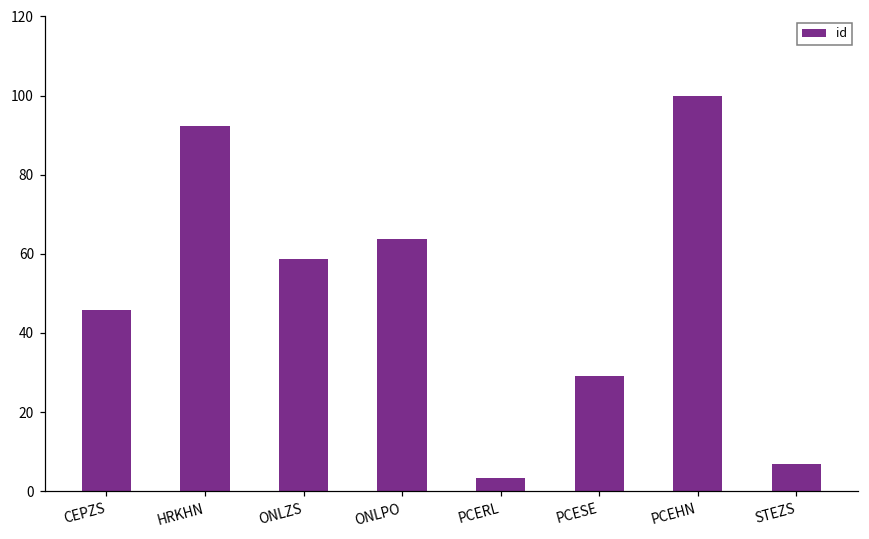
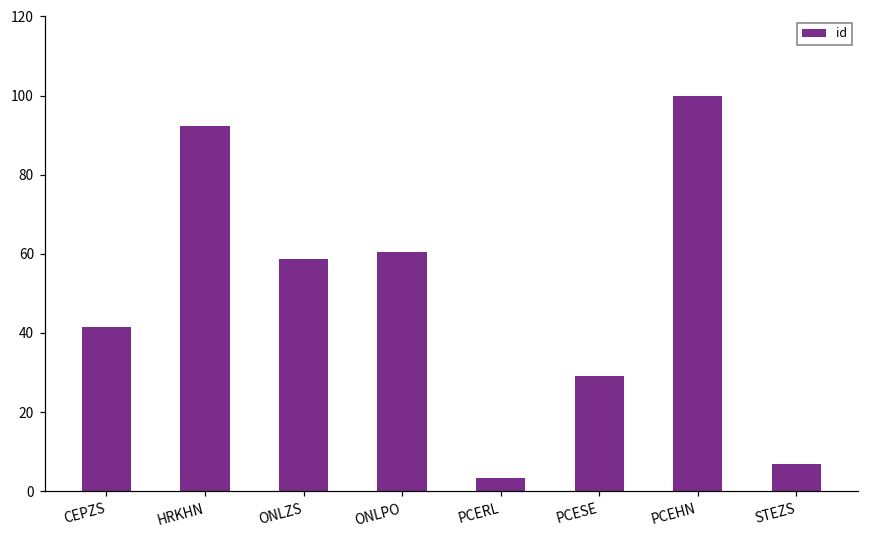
  {
-   "CEPZS": 46,
+   "CEPZS": 41,
    "HRKHN": 92,
    "ONLZS": 59,
-   "ONLPO": 64,
+   "ONLPO": 60,
    "PCERL": 3,
    "PCESE": 29,
    "PCEHN": 100,
    "STEZS": 7
  }
